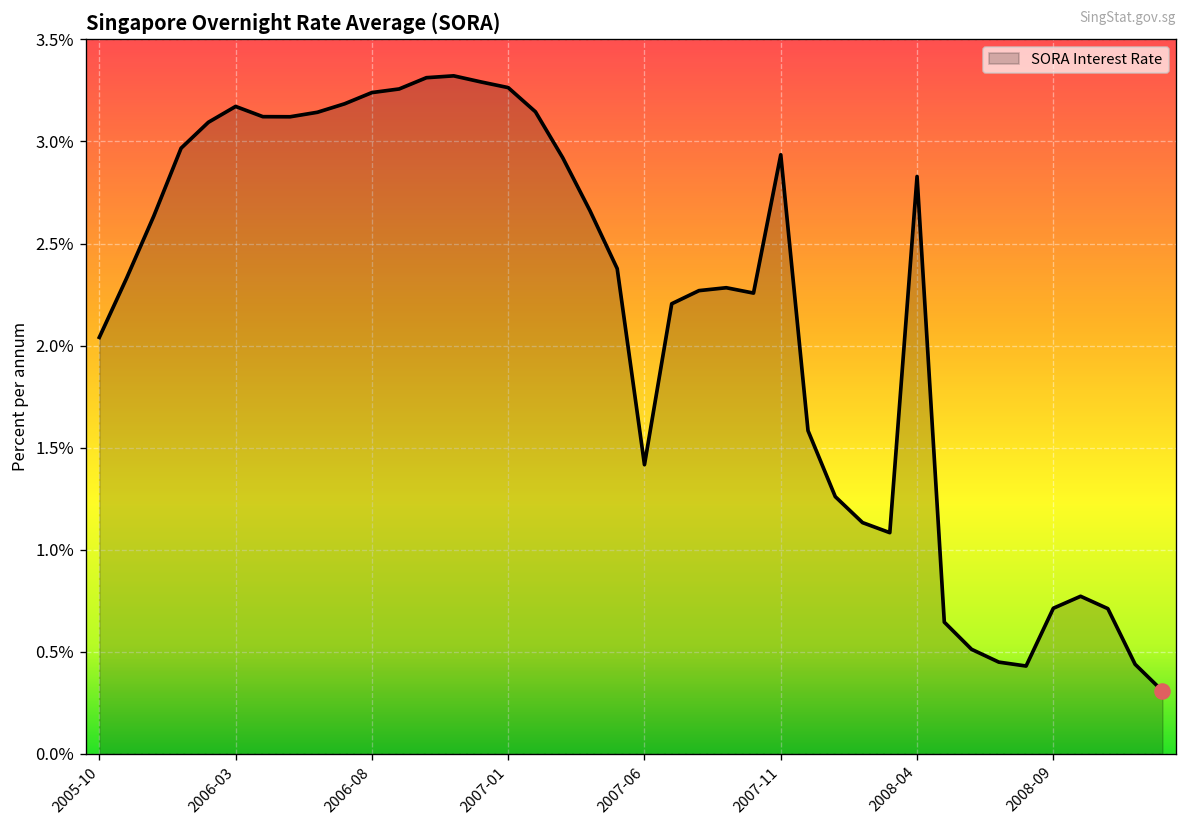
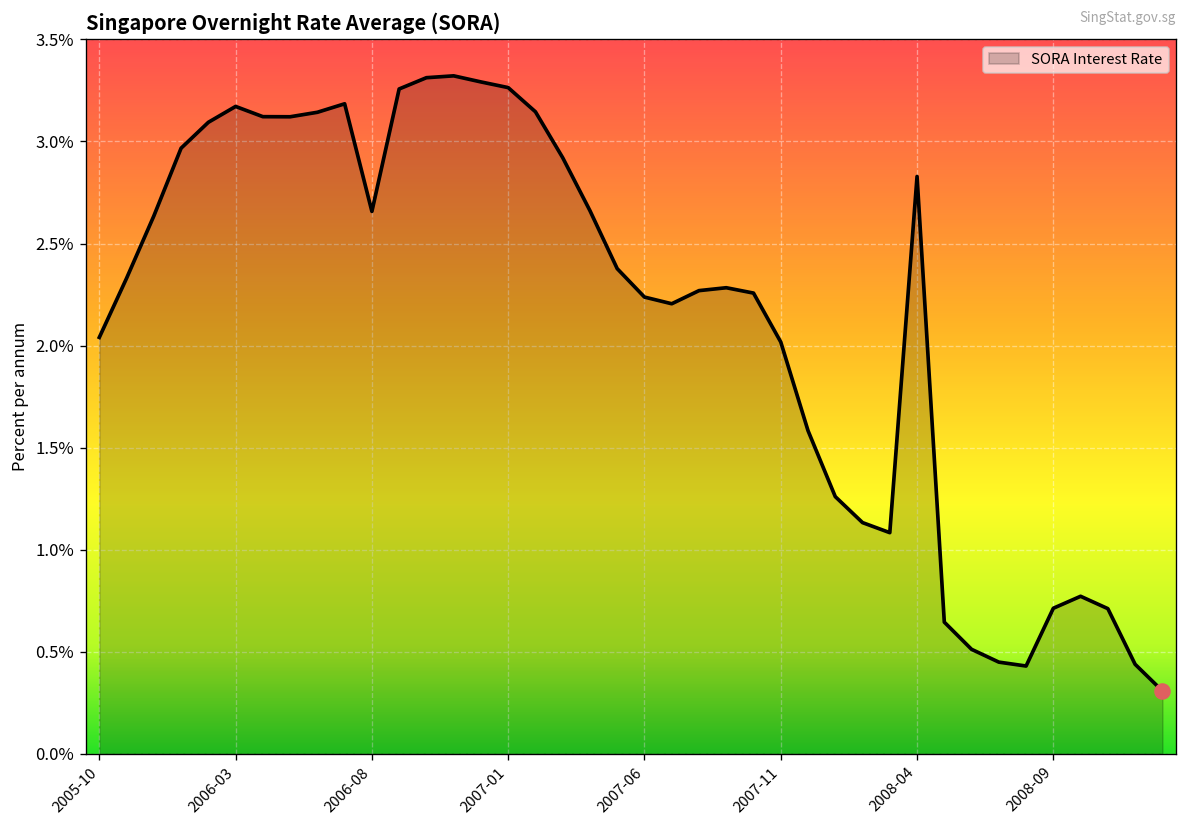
  {
    "SORA Interest Rate": {
      "2005-10": "2.04%",
      "2006-03": "3.17%",
-     "2006-08": "3.24%",
+     "2006-08": "2.66%",
      "2007-01": "3.26%",
-     "2007-06": "1.42%",
-     "2007-11": "2.94%",
+     "2007-06": "2.24%",
+     "2007-11": "2.02%",
      "2008-04": "2.83%",
      "2008-09": "0.71%"
    }
  }
